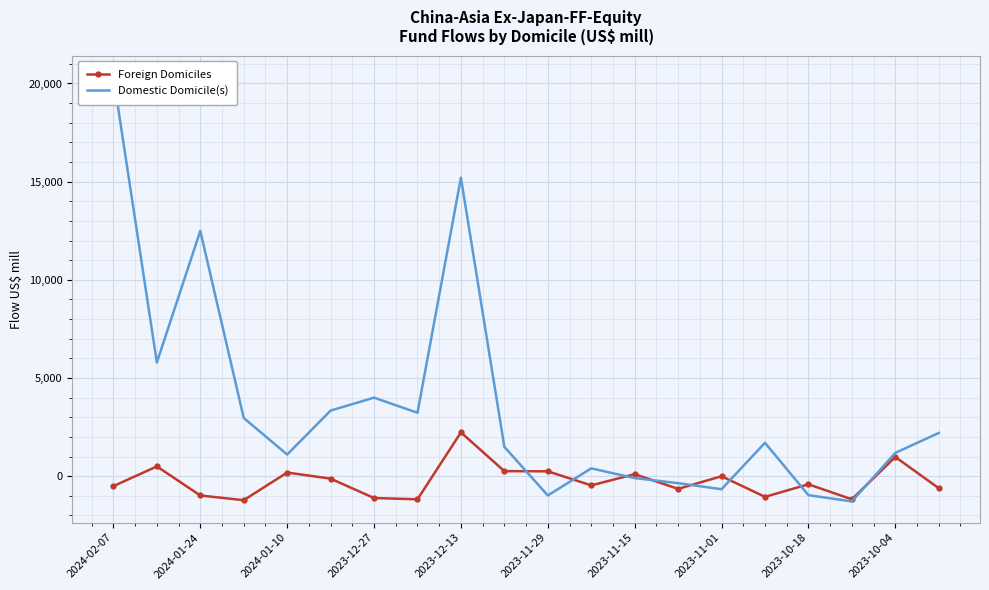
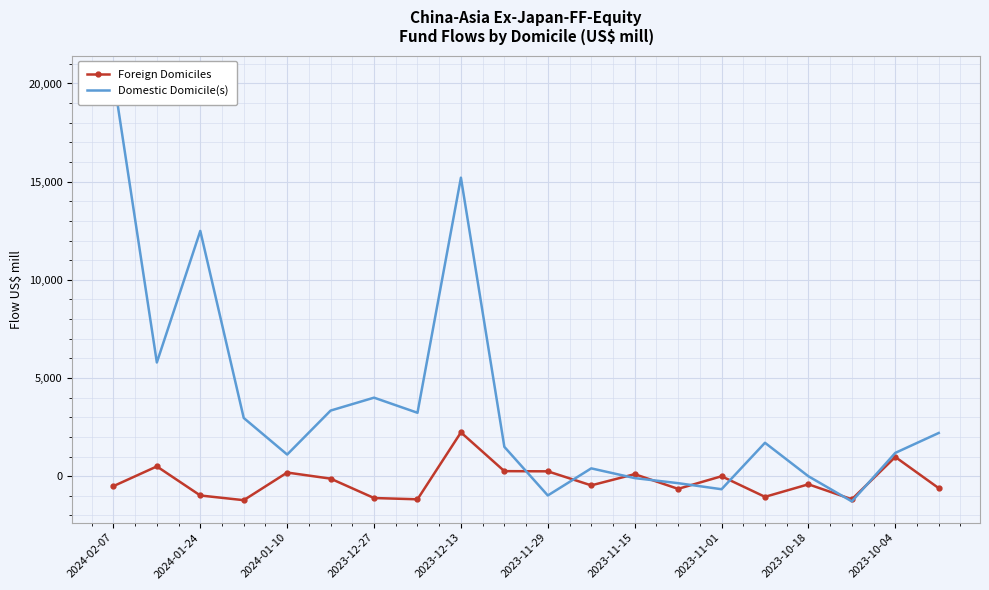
  {
    "Foreign Domiciles": {
      "2024-02-07": "-500",
      "2024-01-24": "-1,000",
      "2024-01-10": "200",
      "2023-12-27": "-1,100",
      "2023-12-13": "2,200",
      "2023-11-29": "200",
      "2023-11-15": "100",
      "2023-11-01": "0",
      "2023-10-18": "-400",
      "2023-10-04": "1,000"
    },
    "Domestic Domicile(s)": {
      "2024-01-24": "12,500",
      "2024-01-10": "1,100",
      "2023-12-27": "4,000",
      "2023-12-13": "15,200",
      "2023-11-29": "-1,000",
      "2023-11-15": "-100",
      "2023-11-01": "-700",
-     "2023-10-18": "-1,000",
+     "2023-10-18": "0",
      "2023-10-04": "1,200"
    }
  }
